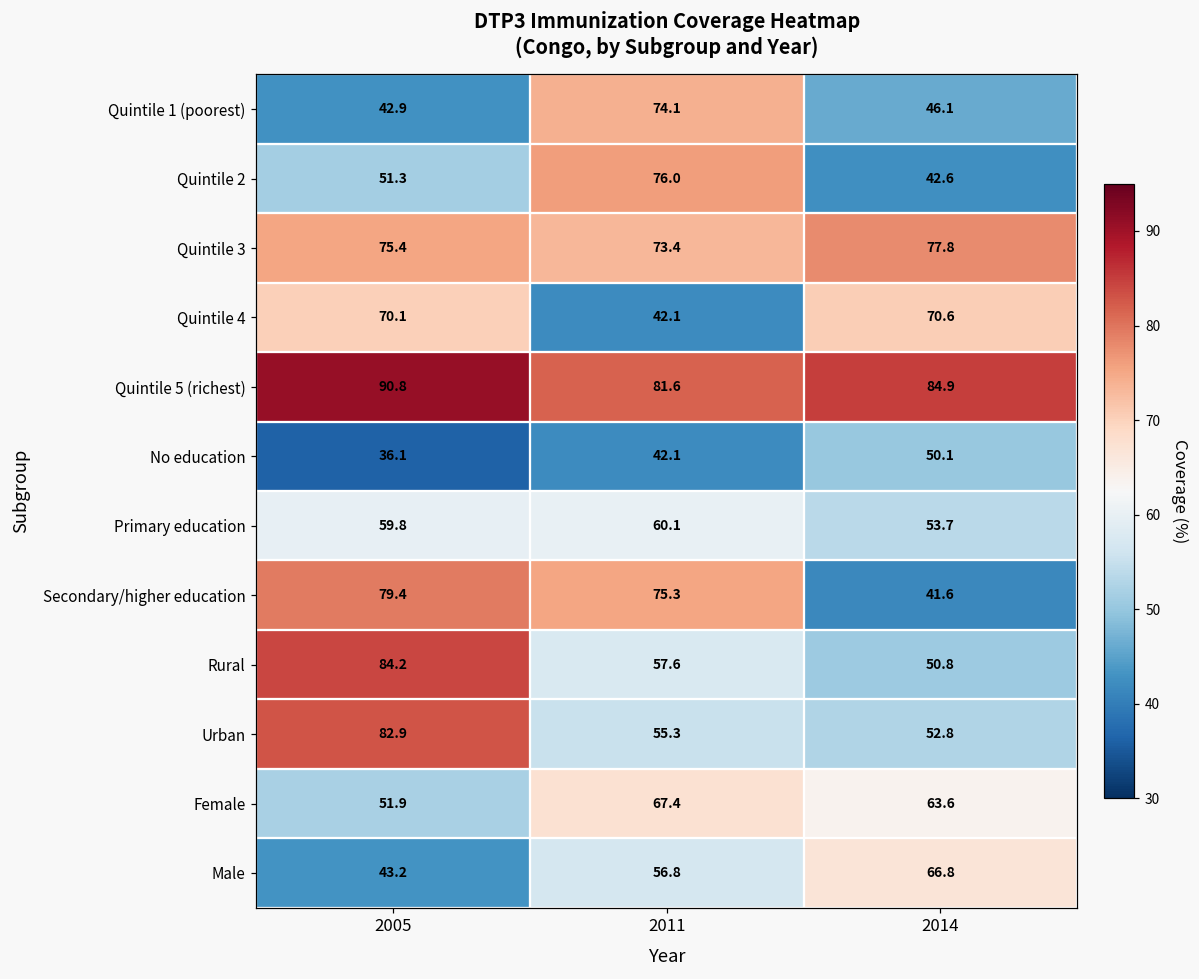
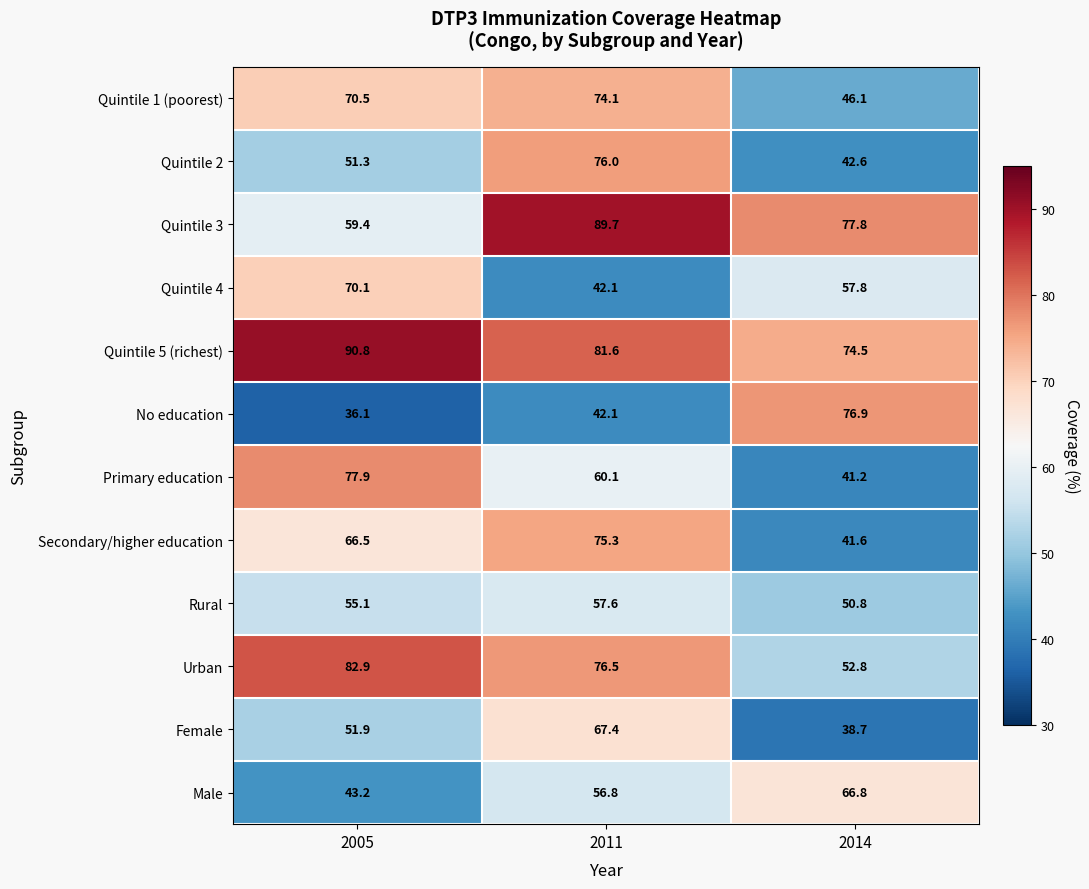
  {
    "Quintile 1 (poorest)": {
-     "2005": 42.9,
+     "2005": 70.5,
      "2011": 74.1,
      "2014": 46.1
    },
    "Quintile 2": {
      "2005": 51.3,
      "2011": 76.0,
      "2014": 42.6
    },
    "Quintile 3": {
-     "2005": 75.4,
-     "2011": 73.4,
+     "2005": 59.4,
+     "2011": 89.7,
      "2014": 77.8
    },
    "Quintile 4": {
      "2005": 70.1,
      "2011": 42.1,
-     "2014": 70.6
+     "2014": 57.8
    },
    "Quintile 5 (richest)": {
      "2005": 90.8,
      "2011": 81.6,
-     "2014": 84.9
+     "2014": 74.5
    },
    "No education": {
      "2005": 36.1,
      "2011": 42.1,
-     "2014": 50.1
+     "2014": 76.9
    },
    "Primary education": {
-     "2005": 59.8,
+     "2005": 77.9,
      "2011": 60.1,
-     "2014": 53.7
+     "2014": 41.2
    },
    "Secondary/higher education": {
-     "2005": 79.4,
+     "2005": 66.5,
      "2011": 75.3,
      "2014": 41.6
    },
    "Rural": {
-     "2005": 84.2,
+     "2005": 55.1,
      "2011": 57.6,
      "2014": 50.8
    },
    "Urban": {
      "2005": 82.9,
-     "2011": 55.3,
+     "2011": 76.5,
      "2014": 52.8
    },
    "Female": {
      "2005": 51.9,
      "2011": 67.4,
-     "2014": 63.6
+     "2014": 38.7
    },
    "Male": {
      "2005": 43.2,
      "2011": 56.8,
      "2014": 66.8
    }
  }
